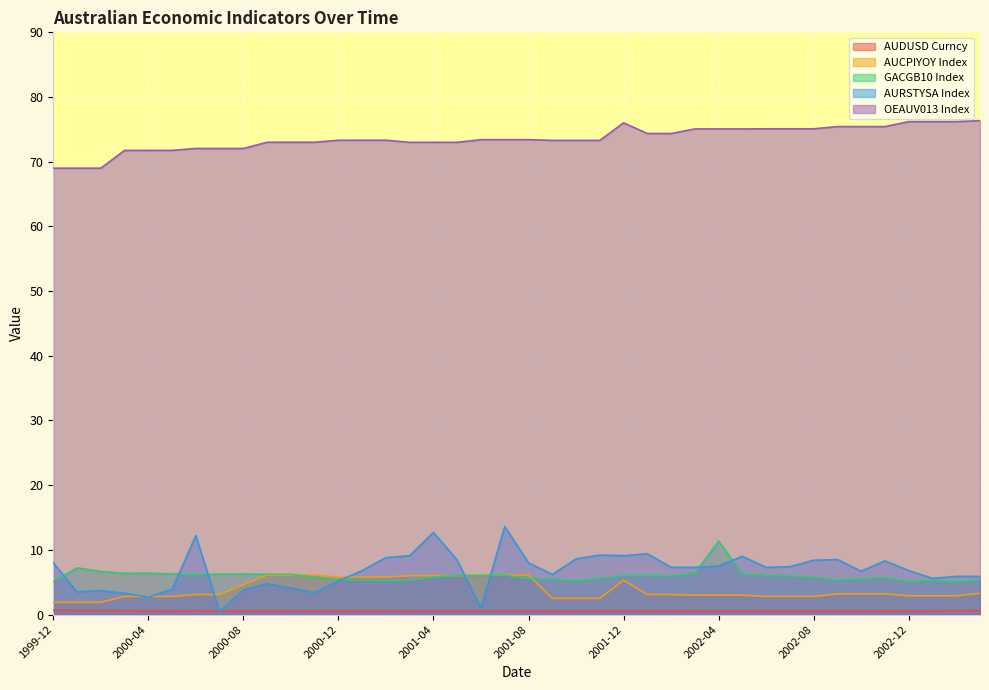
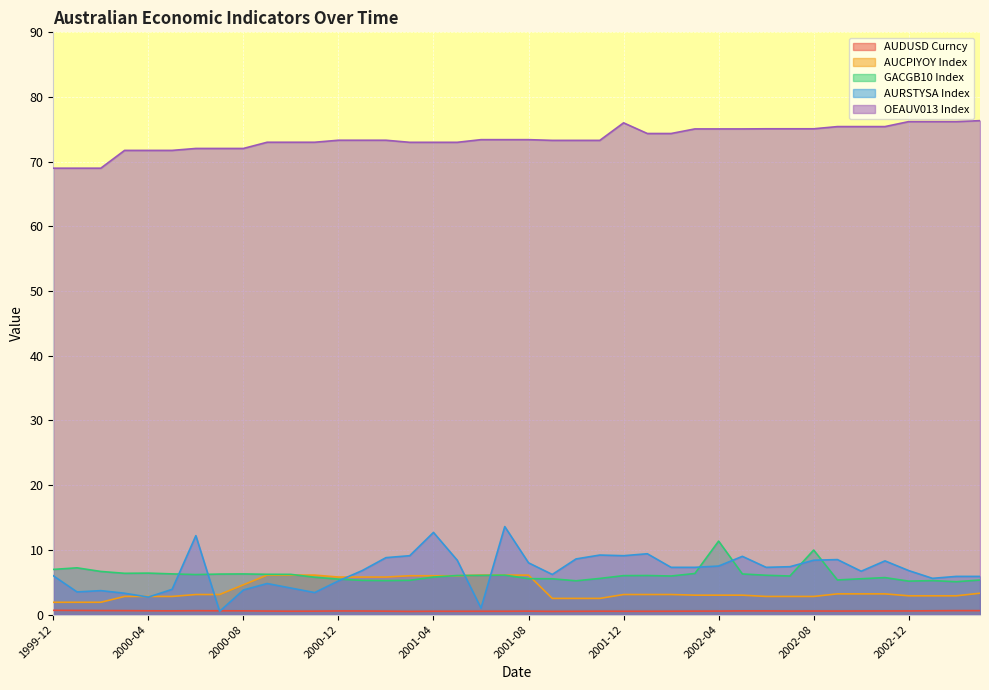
  {
    "AUDUSD Curncy": {
      "1999-12": 1,
      "2000-04": 1,
      "2000-08": 1,
      "2000-12": 1,
      "2001-04": 1,
      "2001-08": 1,
      "2001-12": 1,
      "2002-04": 1,
      "2002-08": 1,
      "2002-12": 1
    },
    "AUCPIYOY Index": {
      "1999-12": 2,
      "2000-08": 5,
      "2001-08": 6,
-     "2001-12": 5,
+     "2001-12": 3,
      "2002-04": 3,
      "2002-08": 3,
      "2002-12": 3
    },
    "GACGB10 Index": {
-     "1999-12": 5,
+     "1999-12": 7,
      "2000-04": 6,
      "2000-08": 6,
      "2001-08": 6,
      "2001-12": 6,
      "2002-04": 11,
-     "2002-08": 6,
+     "2002-08": 10,
      "2002-12": 5
    },
    "AURSTYSA Index": {
-     "1999-12": 8,
+     "1999-12": 6,
      "2000-08": 4,
      "2001-04": 13,
      "2001-08": 8,
      "2001-12": 9,
      "2002-04": 8,
      "2002-08": 8,
      "2002-12": 7
    },
    "OEAUV013 Index": {
      "1999-12": 69,
      "2000-04": 72,
      "2000-08": 72,
      "2000-12": 73,
      "2001-04": 73,
      "2001-08": 73,
      "2001-12": 76,
      "2002-04": 75,
      "2002-08": 75,
      "2002-12": 76
    }
  }
